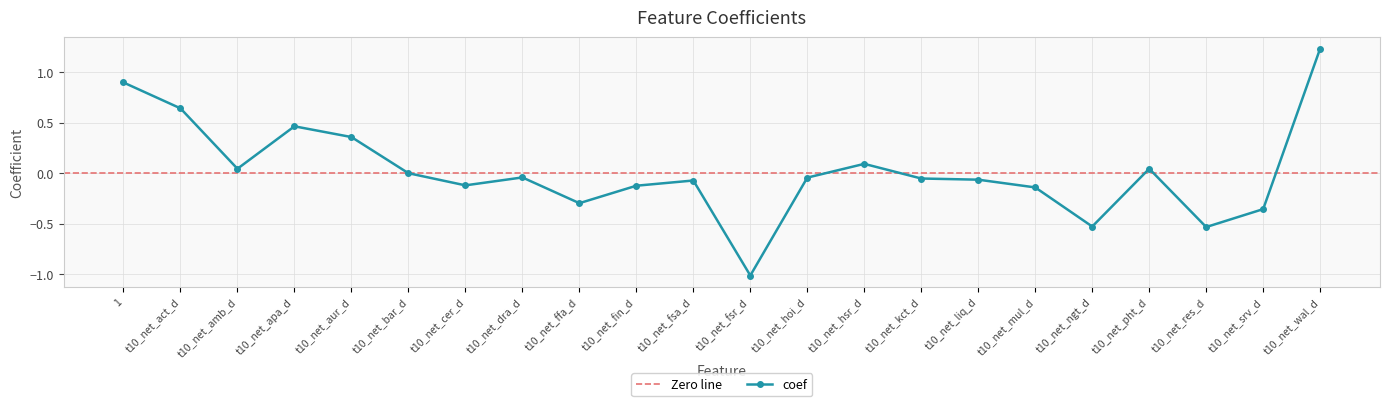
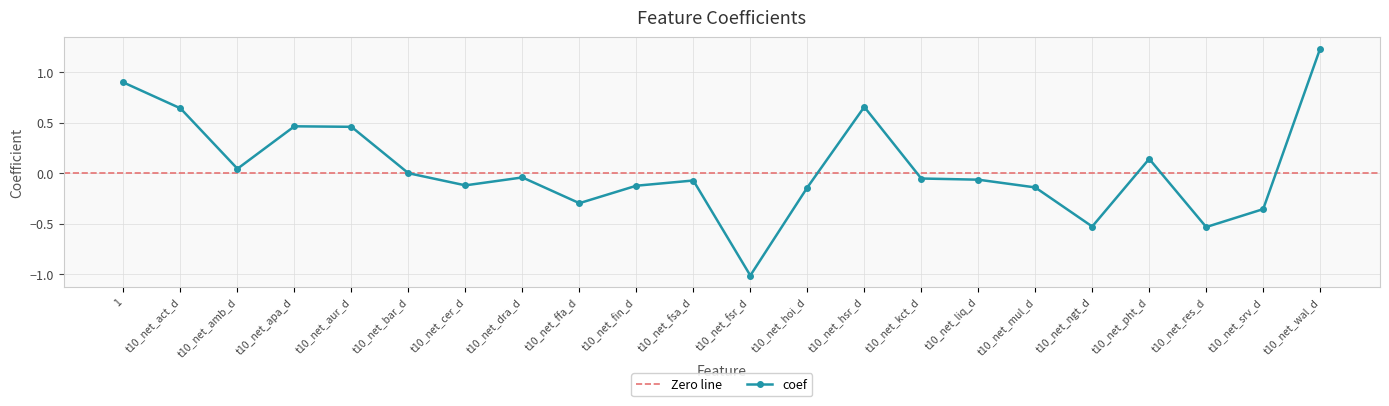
  {
    "1": 0.90,
    "t10_net_act_d": 0.64,
    "t10_net_amb_d": 0.04,
    "t10_net_apa_d": 0.47,
-   "t10_net_aur_d": 0.36,
+   "t10_net_aur_d": 0.46,
    "t10_net_bar_d": 0.00,
    "t10_net_cer_d": -0.12,
    "t10_net_dra_d": -0.04,
    "t10_net_ffa_d": -0.30,
    "t10_net_fin_d": -0.12,
    "t10_net_fsa_d": -0.07,
    "t10_net_fsr_d": -1.01,
-   "t10_net_hoi_d": -0.04,
-   "t10_net_hsr_d": 0.09,
+   "t10_net_hoi_d": -0.14,
+   "t10_net_hsr_d": 0.66,
    "t10_net_kct_d": -0.05,
    "t10_net_liq_d": -0.06,
    "t10_net_mul_d": -0.14,
    "t10_net_ngt_d": -0.53,
-   "t10_net_pht_d": 0.04,
+   "t10_net_pht_d": 0.14,
    "t10_net_res_d": -0.53,
    "t10_net_srv_d": -0.36,
    "t10_net_wal_d": 1.24
  }
